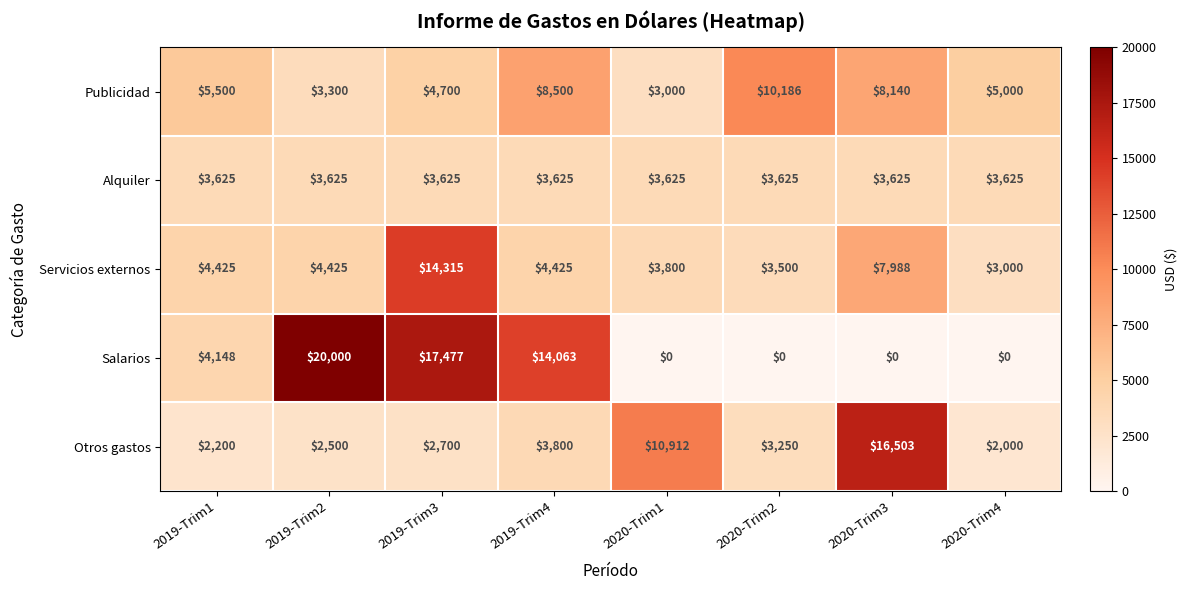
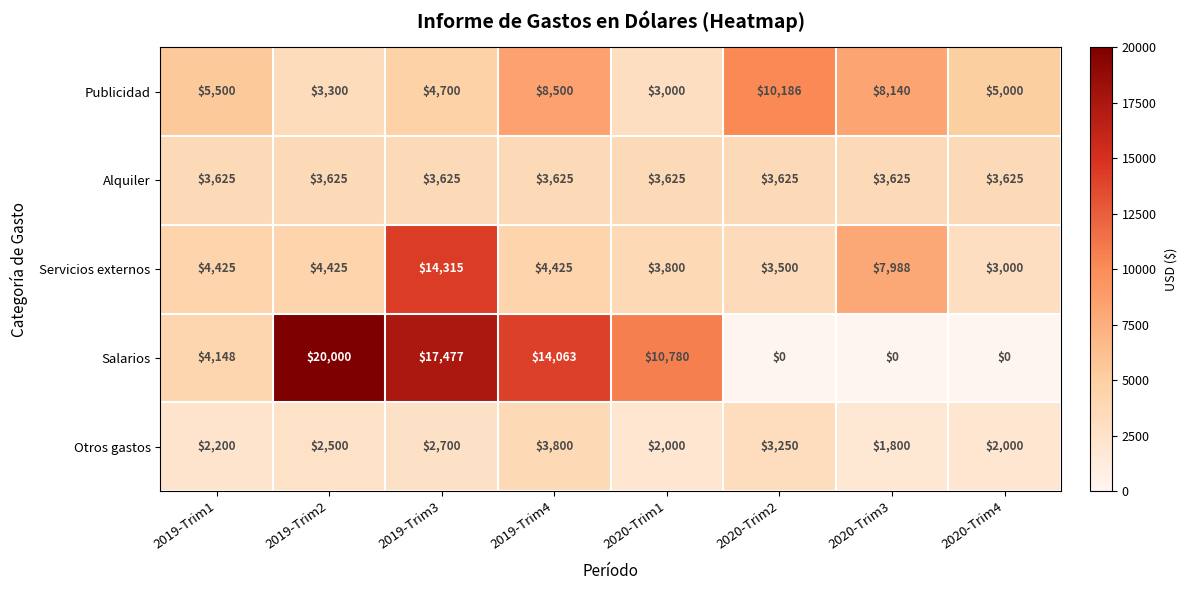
  {
    "Publicidad": {
      "2019-Trim1": "$5,500",
      "2019-Trim2": "$3,300",
      "2019-Trim3": "$4,700",
      "2019-Trim4": "$8,500",
      "2020-Trim1": "$3,000",
      "2020-Trim2": "$10,186",
      "2020-Trim3": "$8,140",
      "2020-Trim4": "$5,000"
    },
    "Alquiler": {
      "2019-Trim1": "$3,625",
      "2019-Trim2": "$3,625",
      "2019-Trim3": "$3,625",
      "2019-Trim4": "$3,625",
      "2020-Trim1": "$3,625",
      "2020-Trim2": "$3,625",
      "2020-Trim3": "$3,625",
      "2020-Trim4": "$3,625"
    },
    "Servicios externos": {
      "2019-Trim1": "$4,425",
      "2019-Trim2": "$4,425",
      "2019-Trim3": "$14,315",
      "2019-Trim4": "$4,425",
      "2020-Trim1": "$3,800",
      "2020-Trim2": "$3,500",
      "2020-Trim3": "$7,988",
      "2020-Trim4": "$3,000"
    },
    "Salarios": {
      "2019-Trim1": "$4,148",
      "2019-Trim2": "$20,000",
      "2019-Trim3": "$17,477",
      "2019-Trim4": "$14,063",
-     "2020-Trim1": "$0",
+     "2020-Trim1": "$10,780",
      "2020-Trim2": "$0",
      "2020-Trim3": "$0",
      "2020-Trim4": "$0"
    },
    "Otros gastos": {
      "2019-Trim1": "$2,200",
      "2019-Trim2": "$2,500",
      "2019-Trim3": "$2,700",
      "2019-Trim4": "$3,800",
-     "2020-Trim1": "$10,912",
+     "2020-Trim1": "$2,000",
      "2020-Trim2": "$3,250",
-     "2020-Trim3": "$16,503",
+     "2020-Trim3": "$1,800",
      "2020-Trim4": "$2,000"
    }
  }
